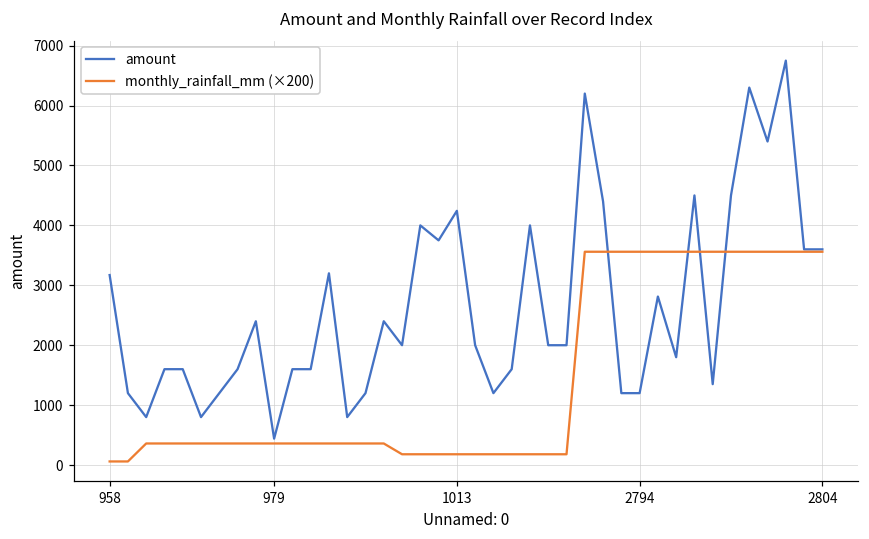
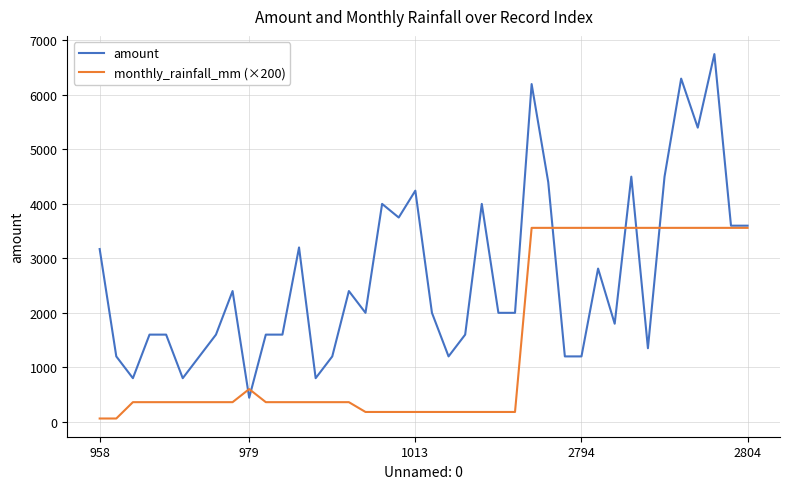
  {
    "amount": {
      "958": 3200,
      "979": 400,
      "1013": 4200,
      "2794": 1200
    },
    "monthly_rainfall_mm (×200)": {
      "958": 100,
-     "979": 400,
+     "979": 600,
      "1013": 200,
      "2794": 3600
    }
  }
